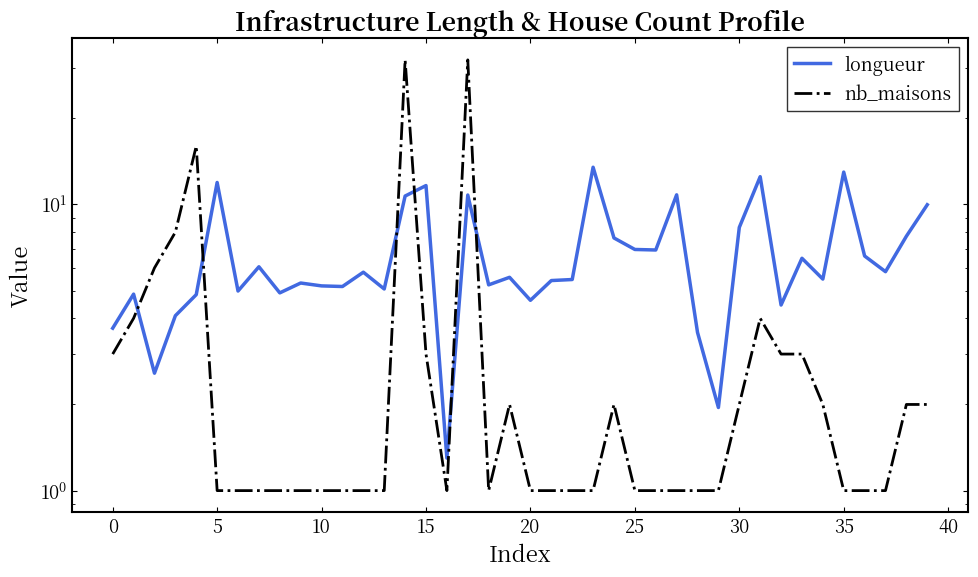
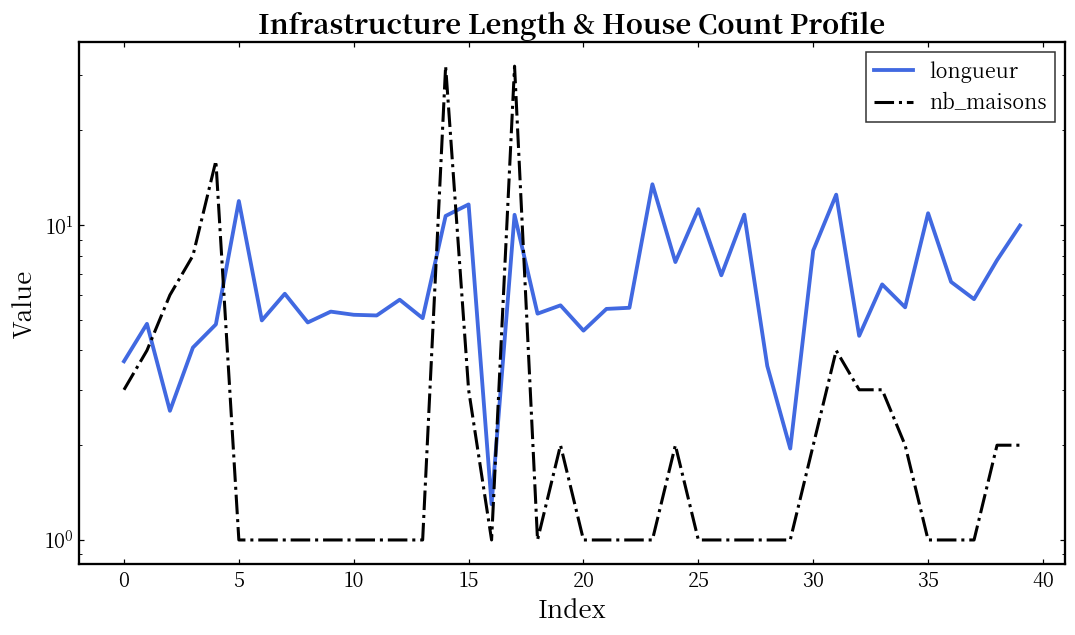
  {
    "longueur": {
      "0": 3.7,
      "5": 11.9,
      "10": 5.2,
      "15": 11.6,
      "20": 4.6,
-     "25": 7.0,
+     "25": 11.2,
      "30": 8.3,
-     "35": 13
+     "35": 10.9
    },
    "nb_maisons": {
      "0": 3.0,
      "5": 1.0,
      "10": 1.0,
      "15": 3.0,
      "20": 1.0,
      "25": 1.0,
      "30": 2.0,
      "35": 1.0
    }
  }
